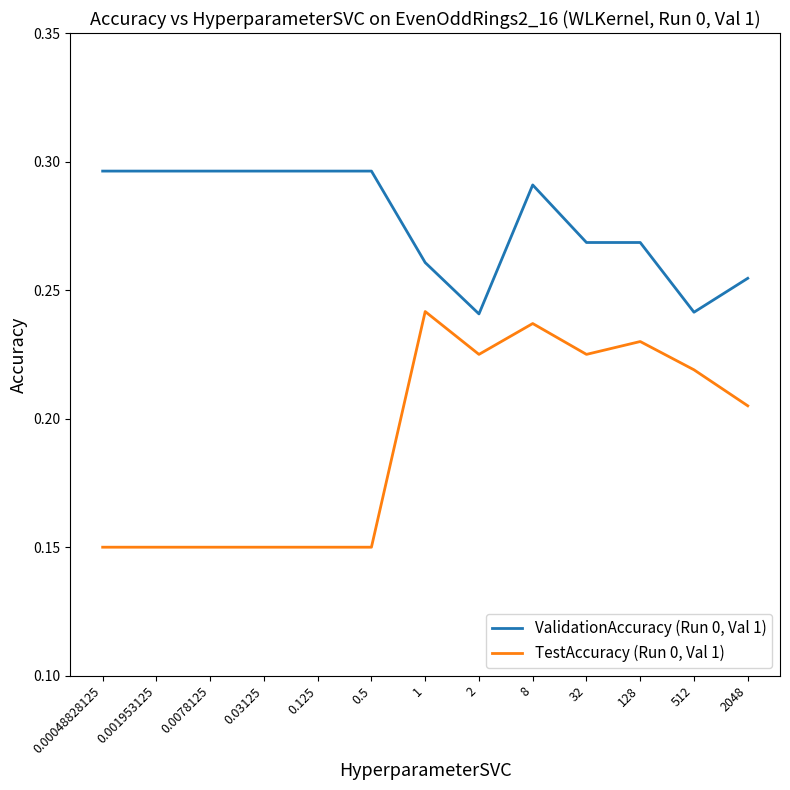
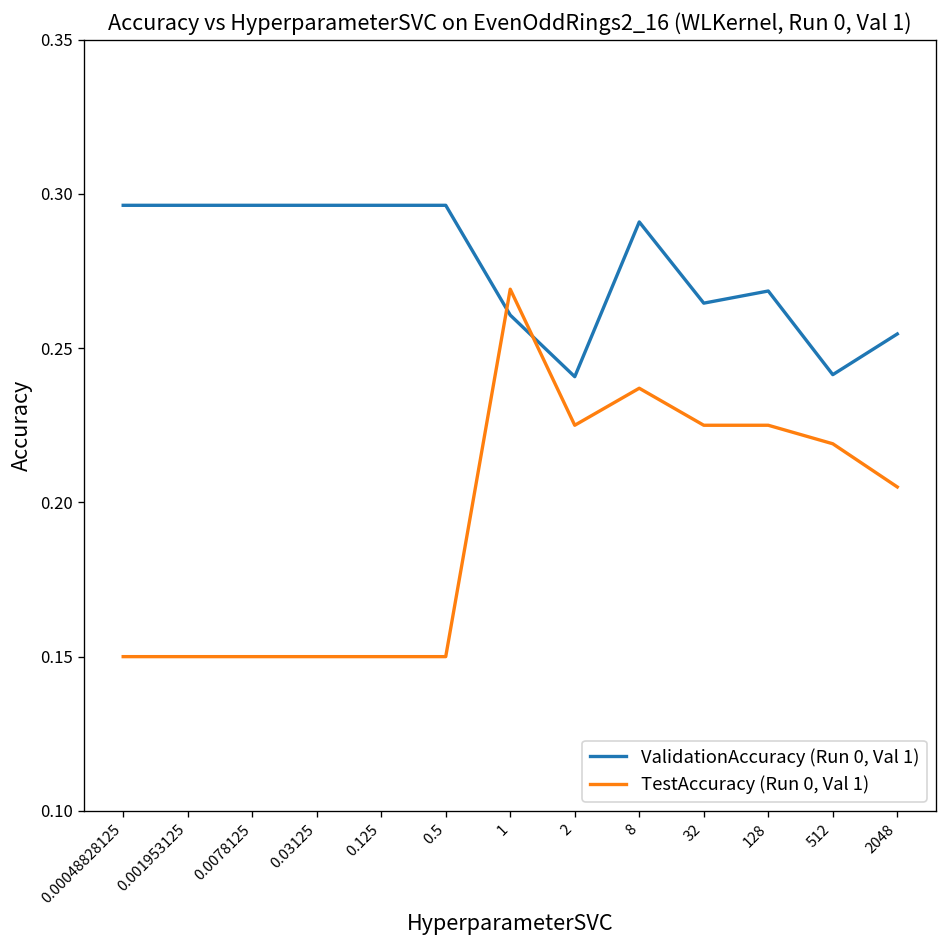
  {
    "ValidationAccuracy (Run 0, Val 1)": {
      "0.00048828125": 0.296,
      "0.001953125": 0.296,
      "0.0078125": 0.296,
      "0.03125": 0.296,
      "0.125": 0.296,
      "0.5": 0.296,
      "1": 0.261,
      "2": 0.241,
      "8": 0.291,
-     "32": 0.269,
+     "32": 0.265,
      "128": 0.269,
      "512": 0.241,
      "2048": 0.255
    },
    "TestAccuracy (Run 0, Val 1)": {
      "0.00048828125": 0.150,
      "0.001953125": 0.150,
      "0.0078125": 0.150,
      "0.03125": 0.150,
      "0.125": 0.150,
      "0.5": 0.150,
-     "1": 0.242,
+     "1": 0.269,
      "2": 0.225,
      "8": 0.237,
      "32": 0.225,
-     "128": 0.230,
+     "128": 0.225,
      "512": 0.219,
      "2048": 0.205
    }
  }
